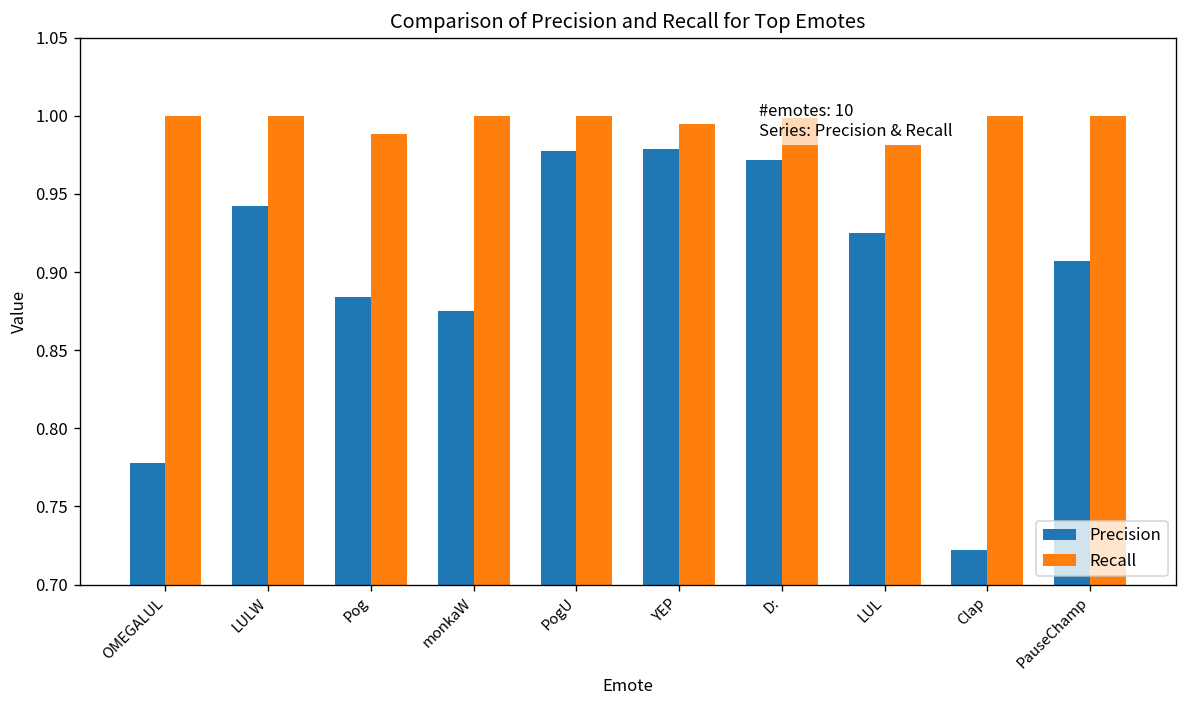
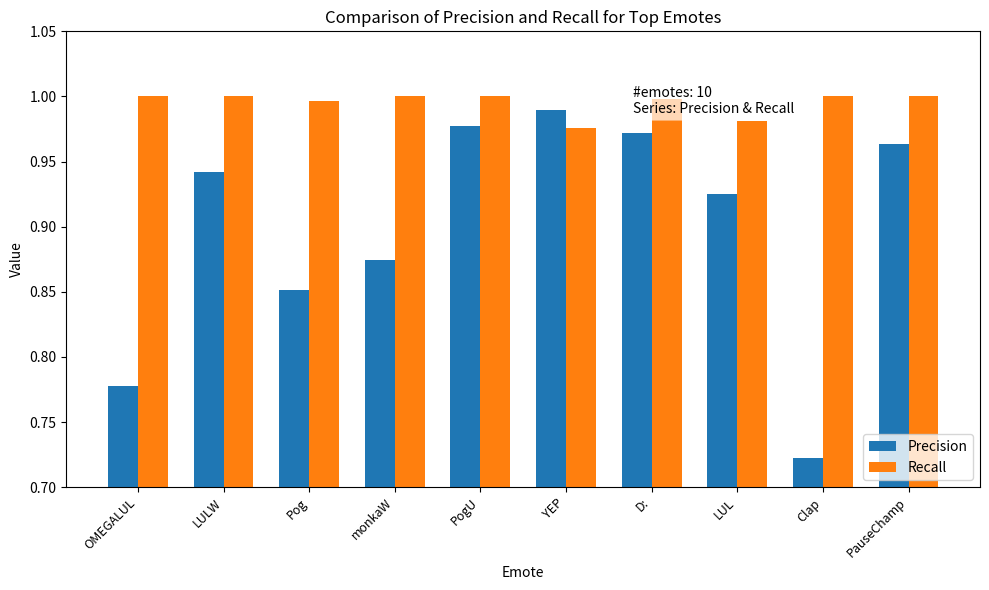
  {
    "Precision": {
      "OMEGALUL": 0.778,
      "LULW": 0.942,
-     "Pog": 0.884,
+     "Pog": 0.852,
      "monkaW": 0.875,
      "PogU": 0.977,
-     "YEP": 0.979,
+     "YEP": 0.989,
      "D:": 0.972,
      "LUL": 0.925,
      "Clap": 0.722,
-     "PauseChamp": 0.907
+     "PauseChamp": 0.963
    },
    "Recall": {
      "OMEGALUL": 1.000,
      "LULW": 1.000,
-     "Pog": 0.988,
+     "Pog": 0.997,
      "monkaW": 1.000,
      "PogU": 1.000,
-     "YEP": 0.995,
+     "YEP": 0.976,
      "Clap": 1.000,
      "PauseChamp": 1.000
    }
  }
